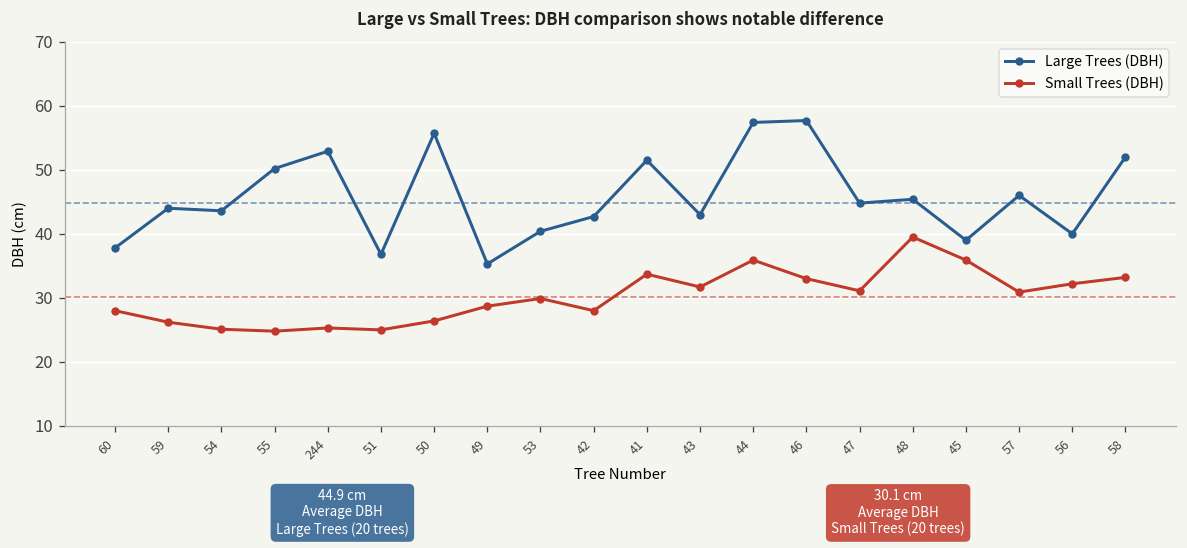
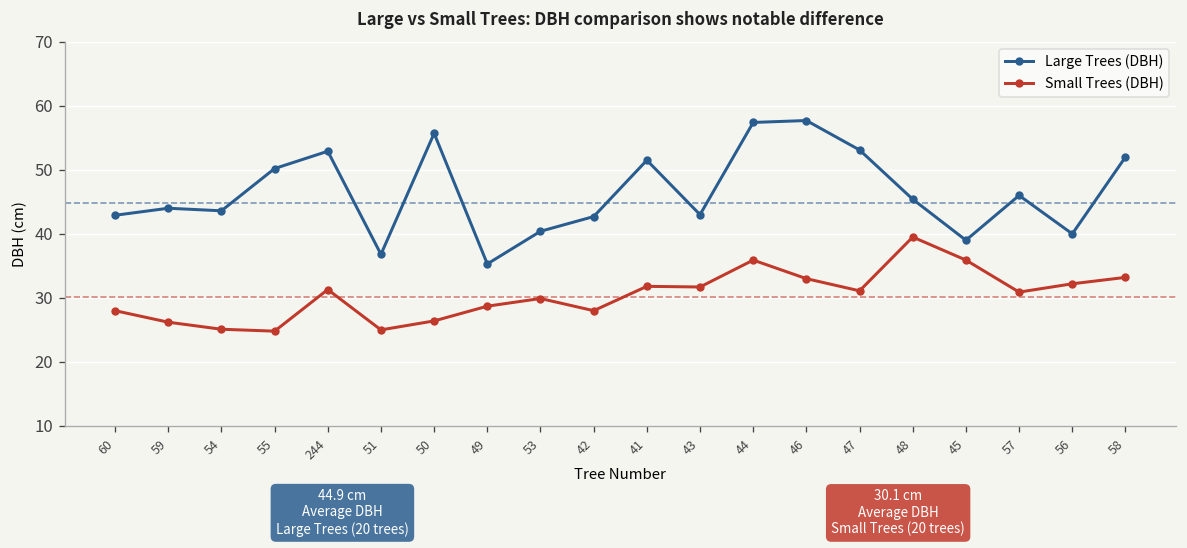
  {
    "Large Trees (DBH)": {
-     "60": 38,
+     "60": 43,
      "59": 44,
      "54": 44,
      "55": 50,
      "244": 53,
      "51": 37,
      "50": 56,
      "49": 35,
      "53": 40,
      "42": 43,
      "41": 52,
      "43": 43,
      "44": 57,
      "46": 58,
-     "47": 45,
+     "47": 53,
      "48": 45,
      "45": 39,
      "57": 46,
      "56": 40,
      "58": 52
    },
    "Small Trees (DBH)": {
      "60": 28,
      "59": 26,
      "54": 25,
      "55": 25,
-     "244": 25,
+     "244": 31,
      "51": 25,
      "50": 26,
      "49": 29,
      "53": 30,
      "42": 28,
-     "41": 34,
+     "41": 32,
      "43": 32,
      "44": 36,
      "46": 33,
      "47": 31,
      "48": 40,
      "45": 36,
      "57": 31,
      "56": 32,
      "58": 33
    }
  }
